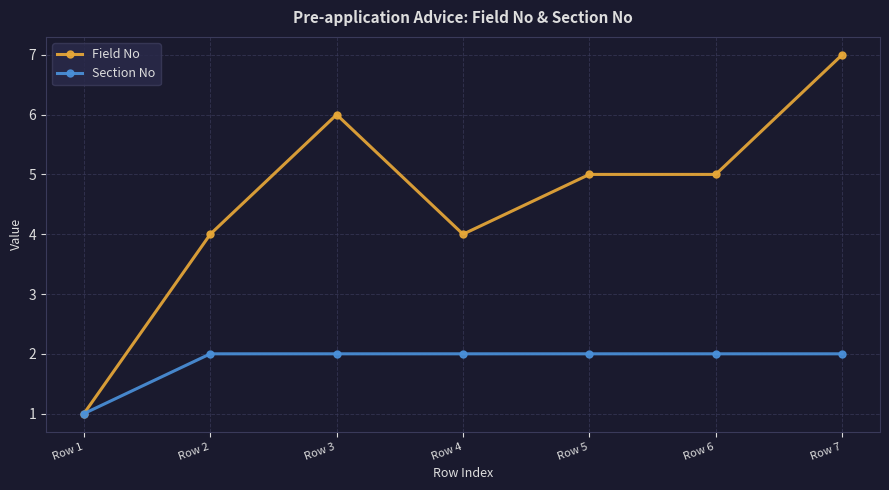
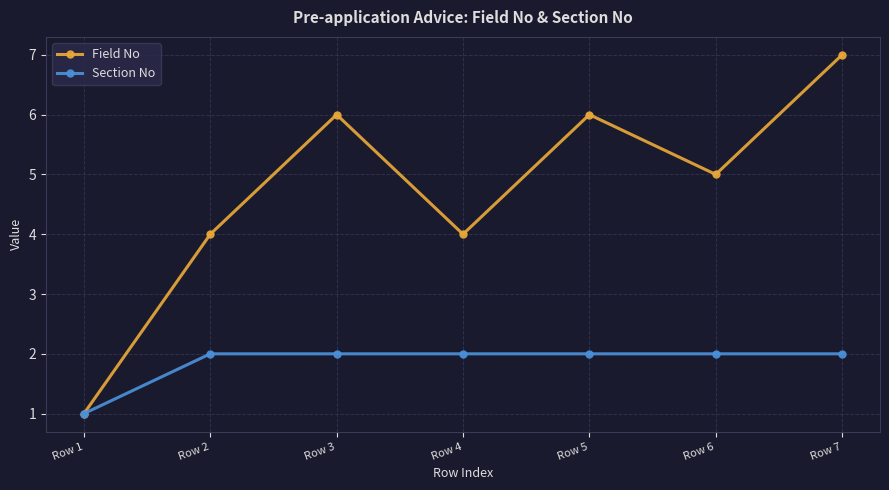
  {
    "Field No": {
      "Row 2": 4,
      "Row 3": 6,
      "Row 4": 4,
-     "Row 5": 5,
+     "Row 5": 6,
      "Row 6": 5,
      "Row 7": 7
    },
    "Section No": {
      "Row 2": 2,
      "Row 3": 2,
      "Row 4": 2,
      "Row 5": 2,
      "Row 6": 2,
      "Row 7": 2
    }
  }
